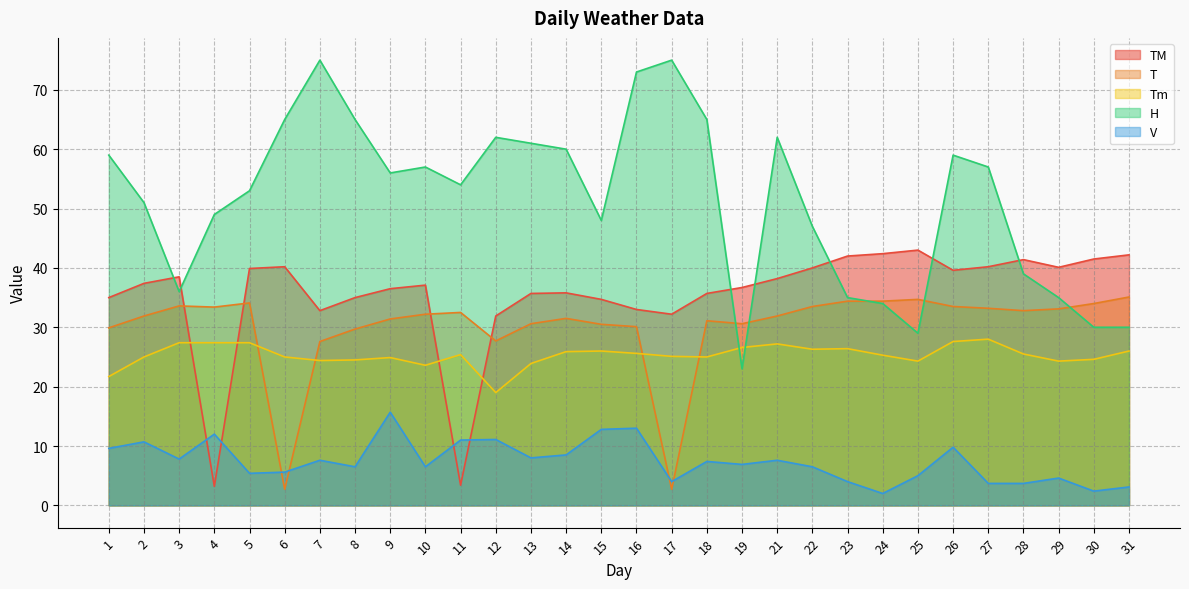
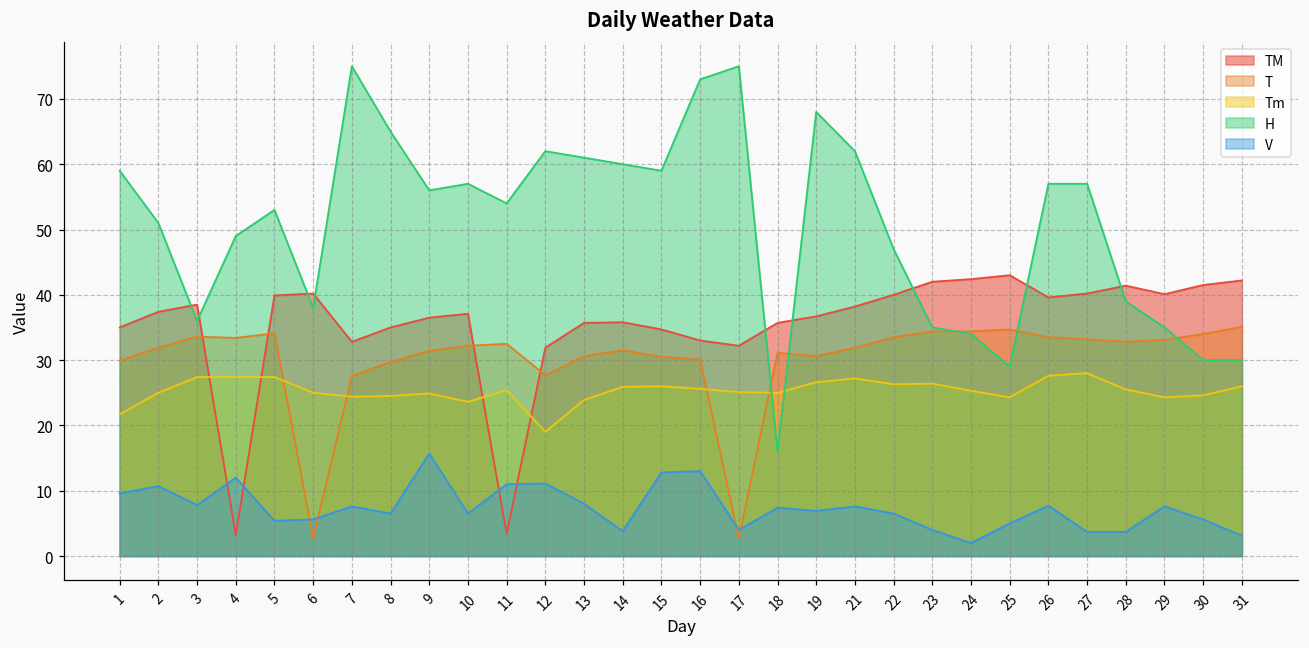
  {
    "H": {
      "1": 59,
      "2": 51,
      "3": 36,
      "4": 49,
      "5": 53,
-     "6": 65,
+     "6": 38,
      "7": 75,
      "8": 65,
      "9": 56,
      "10": 57,
      "11": 54,
      "12": 62,
      "13": 61,
      "14": 60,
-     "15": 48,
+     "15": 59,
      "16": 73,
      "17": 75,
-     "18": 65,
-     "19": 23,
+     "18": 16,
+     "19": 68,
      "21": 62,
      "22": 47,
      "23": 35,
      "25": 29,
-     "26": 59,
+     "26": 57,
      "27": 57,
      "28": 39,
      "29": 35,
      "30": 30,
      "31": 30
    },
    "V": {
      "1": 10,
      "2": 11,
      "3": 8,
      "4": 12,
      "5": 5,
      "6": 6,
      "7": 8,
      "8": 7,
      "9": 16,
      "10": 7,
      "11": 11,
      "12": 11,
      "13": 8,
-     "14": 9,
+     "14": 4,
      "15": 13,
      "16": 13,
      "17": 4,
      "18": 7,
      "19": 7,
      "21": 8,
      "22": 7,
      "23": 4,
      "24": 2,
      "25": 5,
-     "26": 10,
+     "26": 8,
      "27": 4,
      "28": 4,
-     "29": 5,
-     "30": 2,
+     "29": 8,
+     "30": 6,
      "31": 3
    }
  }
